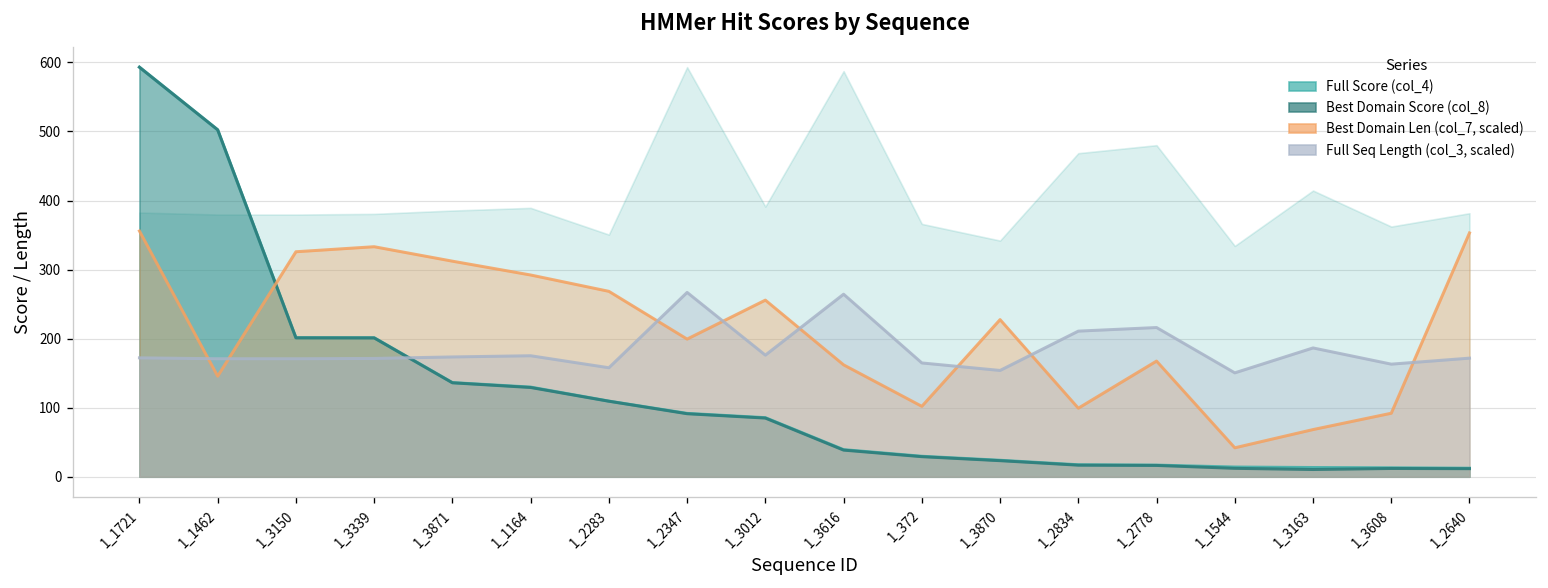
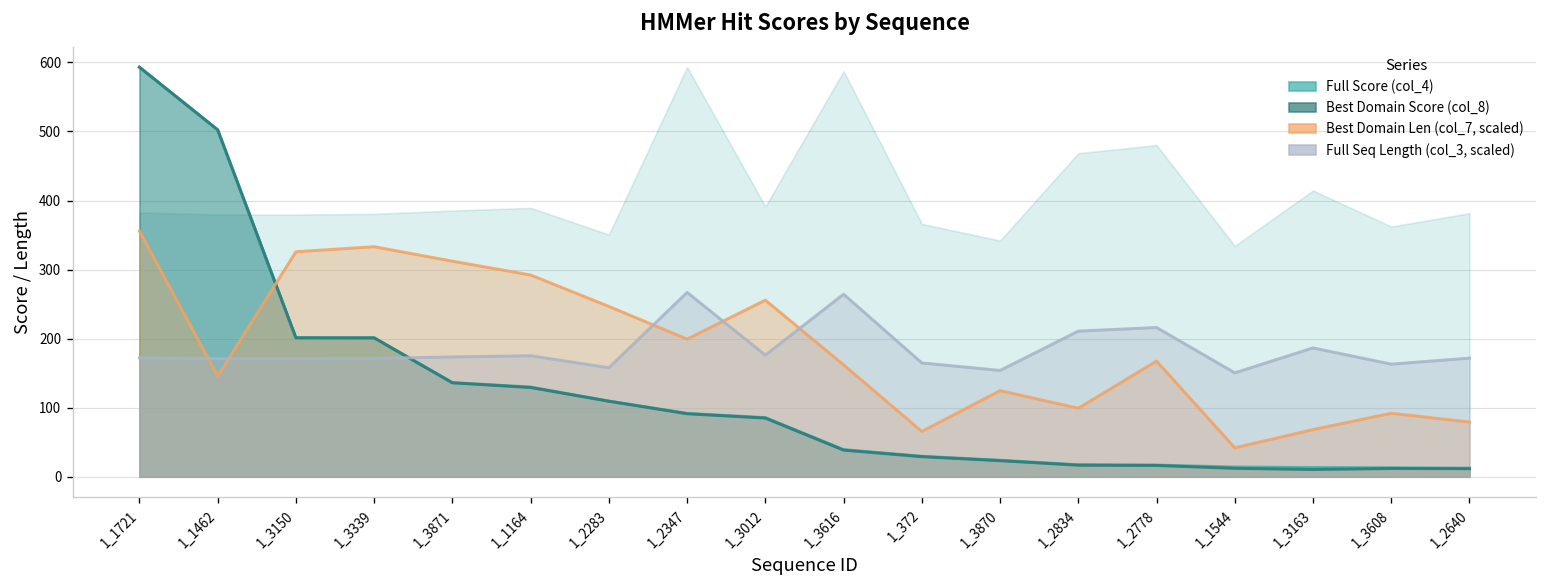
  {
    "Best Domain Len (col_7, scaled)": {
      "1_1721": 360,
      "1_1462": 150,
      "1_3150": 330,
      "1_3339": 330,
      "1_3871": 310,
      "1_1164": 290,
-     "1_2283": 270,
+     "1_2283": 250,
      "1_2347": 200,
      "1_3012": 260,
      "1_3616": 160,
-     "1_372": 100,
-     "1_3870": 230,
+     "1_372": 70,
+     "1_3870": 120,
      "1_2834": 100,
      "1_2778": 170,
      "1_1544": 40,
      "1_3163": 70,
      "1_3608": 90,
-     "1_2640": 350
+     "1_2640": 80
    }
  }
